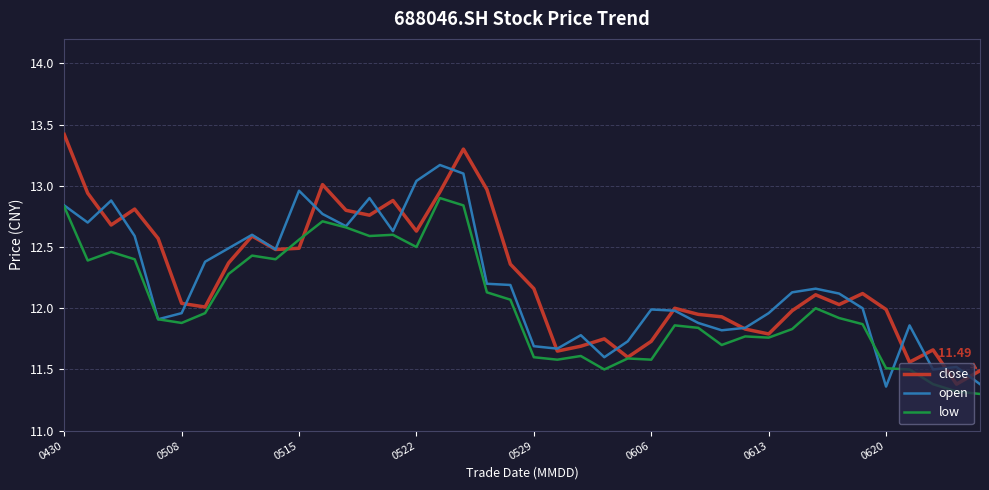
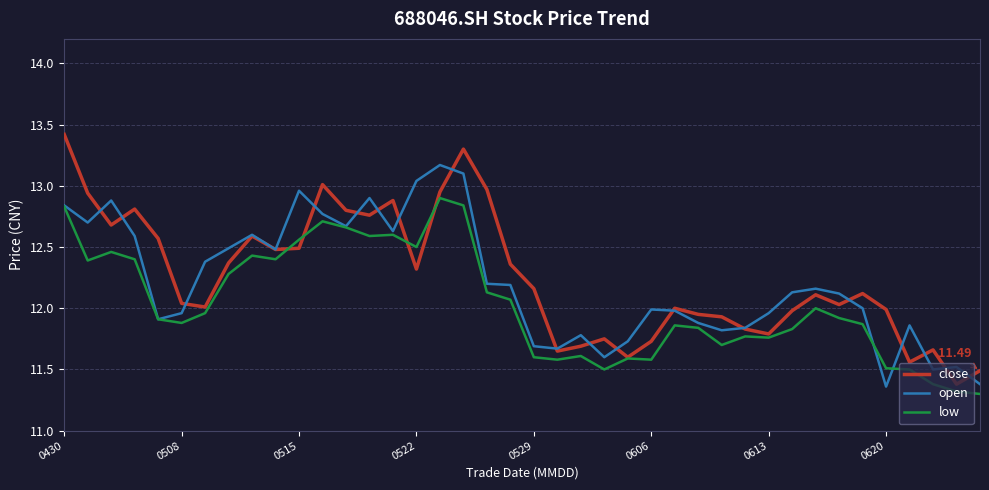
  {
    "close": {
      "0430": 13.42,
      "0508": 12.04,
      "0515": 12.49,
-     "0522": 12.63,
+     "0522": 12.32,
      "0529": 12.16,
      "0606": 11.73,
      "0613": 11.79,
      "0620": 11.99
    },
    "open": {
      "0508": 11.96,
      "0515": 12.96,
      "0522": 13.04,
      "0529": 11.69,
      "0606": 11.99,
      "0613": 11.96,
      "0620": 11.36
    },
    "low": {
      "0508": 11.88,
      "0515": 12.56,
      "0522": 12.50,
      "0529": 11.60,
      "0606": 11.58,
      "0613": 11.76,
      "0620": 11.51
    }
  }
